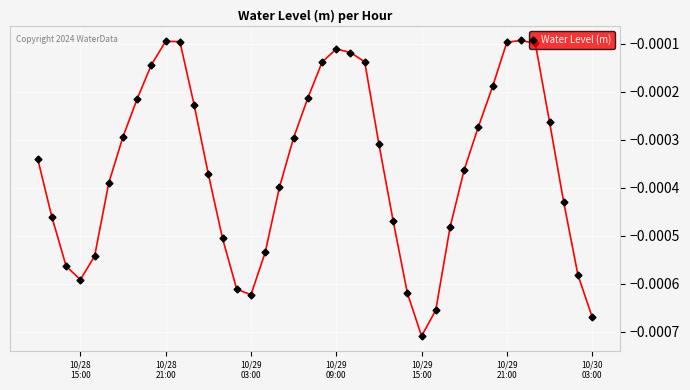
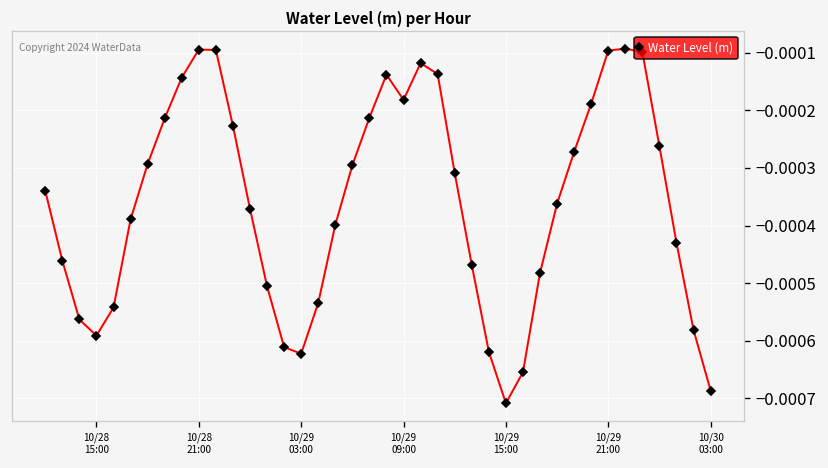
  {
    "10/28 15:00": -0.00059,
    "10/28 21:00": -0.00009,
    "10/29 03:00": -0.00062,
-   "10/29 09:00": -0.00011,
+   "10/29 09:00": -0.00018,
    "10/29 15:00": -0.00071,
    "10/29 21:00": -0.00010,
-   "10/30 03:00": -0.00067
+   "10/30 03:00": -0.00069
  }
